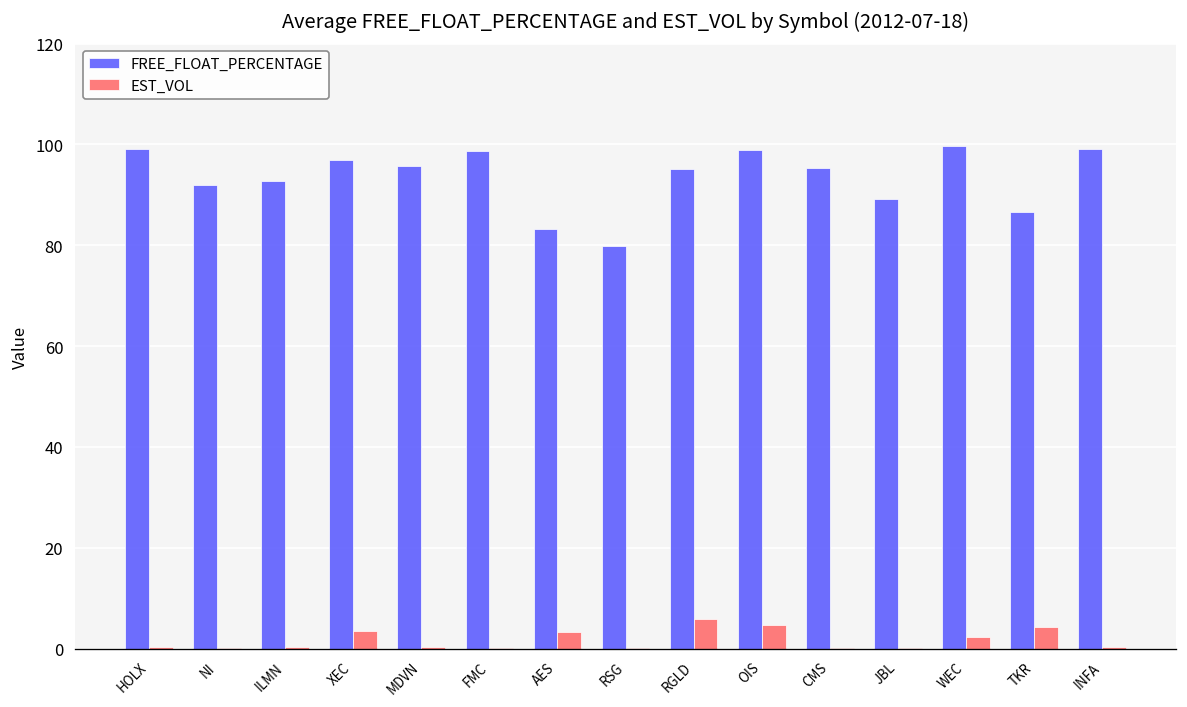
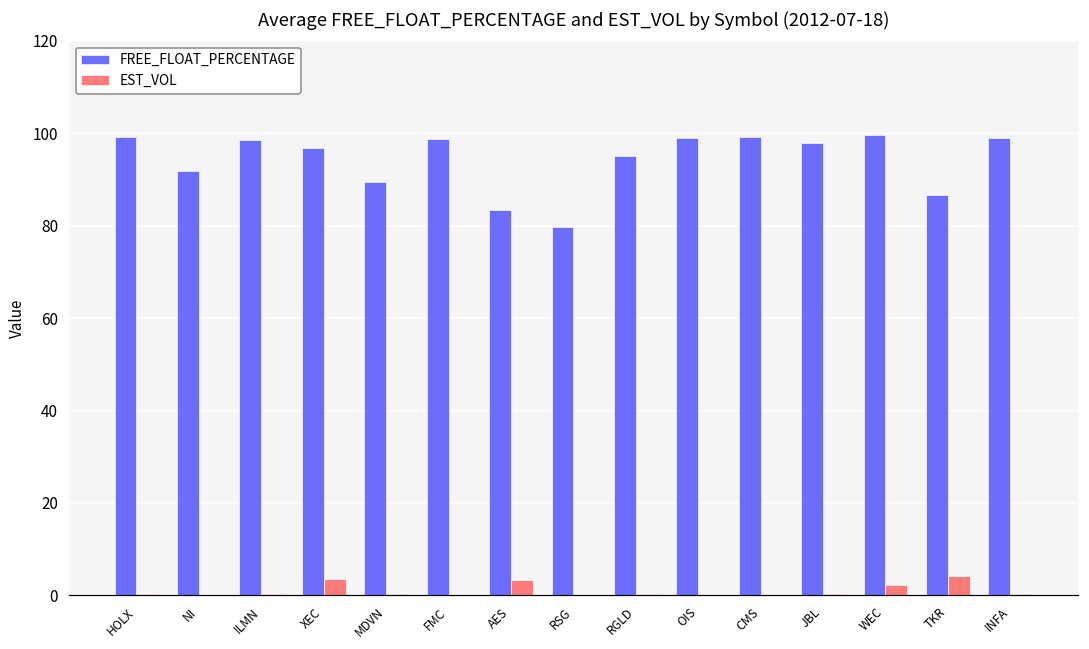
  {
    "FREE_FLOAT_PERCENTAGE": {
      "HOLX": 99,
      "NI": 92,
-     "ILMN": 93,
+     "ILMN": 98,
      "XEC": 97,
-     "MDVN": 96,
+     "MDVN": 89,
      "FMC": 99,
      "AES": 83,
      "RSG": 80,
      "RGLD": 95,
      "OIS": 99,
-     "CMS": 95,
-     "JBL": 89,
+     "CMS": 99,
+     "JBL": 98,
      "WEC": 100,
      "TKR": 87,
      "INFA": 99
    },
    "EST_VOL": {
      "XEC": 3,
      "AES": 3,
-     "RGLD": 6,
-     "OIS": 5,
+     "RGLD": 0,
+     "OIS": 0,
      "WEC": 2,
      "TKR": 4
    }
  }
